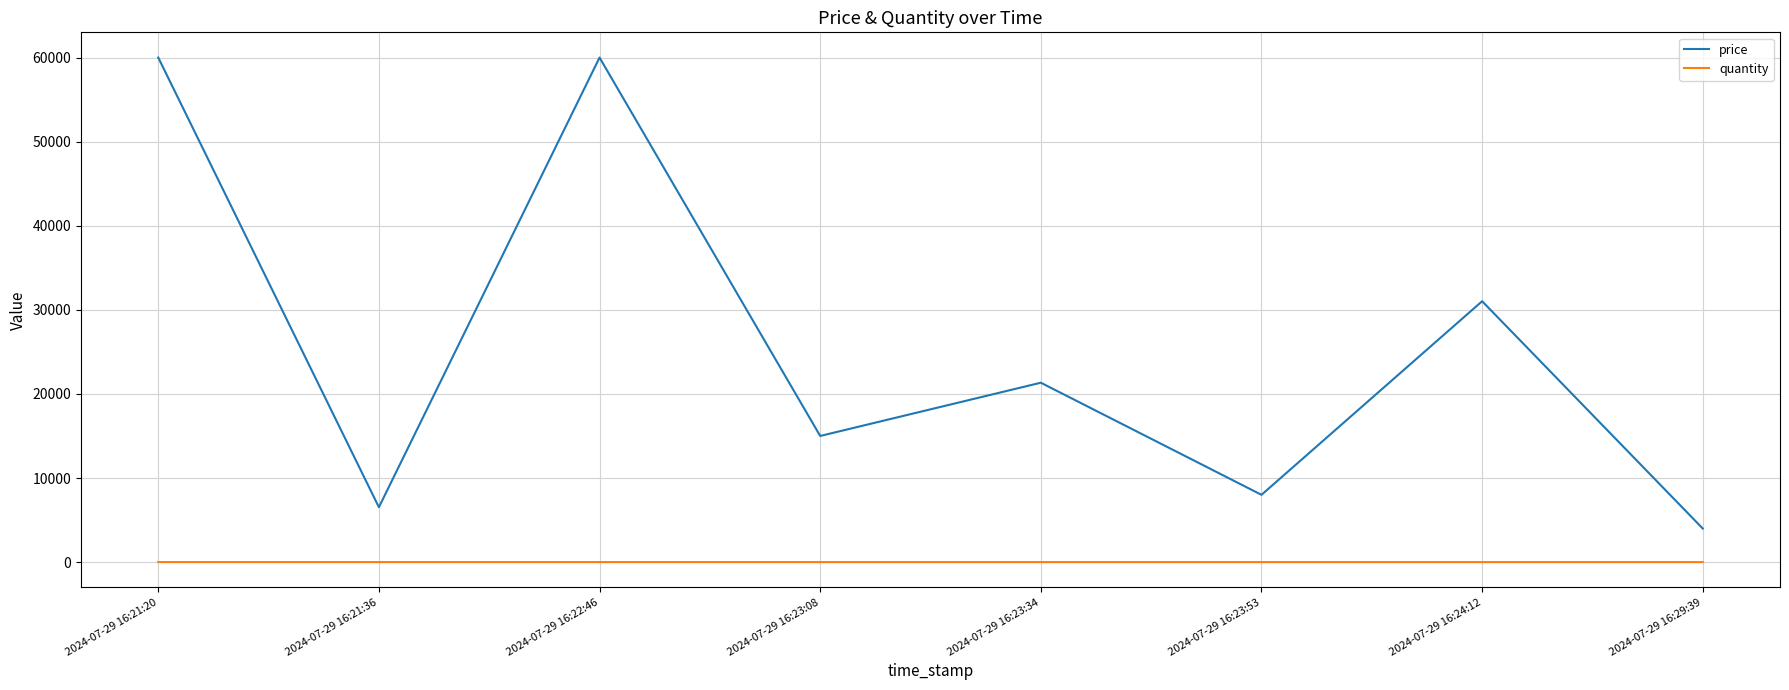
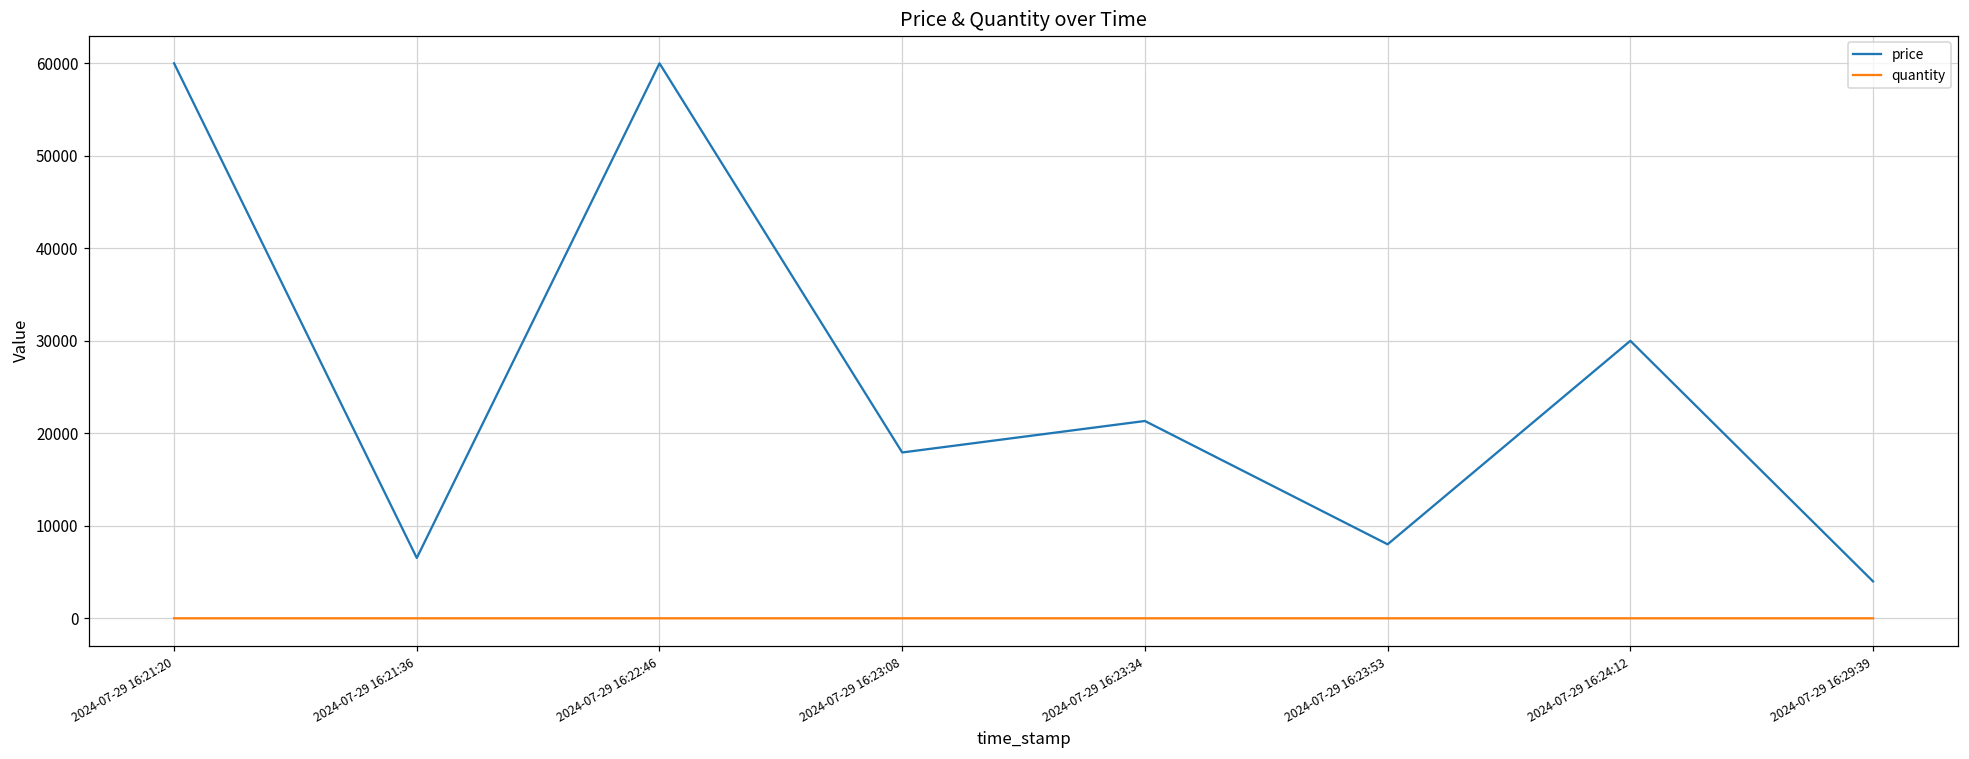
  {
    "price": {
      "2024-07-29 16:21:20": 60000,
      "2024-07-29 16:21:36": 7000,
      "2024-07-29 16:22:46": 60000,
-     "2024-07-29 16:23:08": 15000,
+     "2024-07-29 16:23:08": 18000,
      "2024-07-29 16:23:34": 21000,
      "2024-07-29 16:23:53": 8000,
-     "2024-07-29 16:24:12": 31000,
+     "2024-07-29 16:24:12": 30000,
      "2024-07-29 16:29:39": 4000
    },
    "quantity": {
      "2024-07-29 16:21:20": 0,
      "2024-07-29 16:21:36": 0,
      "2024-07-29 16:22:46": 0,
      "2024-07-29 16:23:08": 0,
      "2024-07-29 16:23:34": 0,
      "2024-07-29 16:23:53": 0,
      "2024-07-29 16:24:12": 0,
      "2024-07-29 16:29:39": 0
    }
  }
